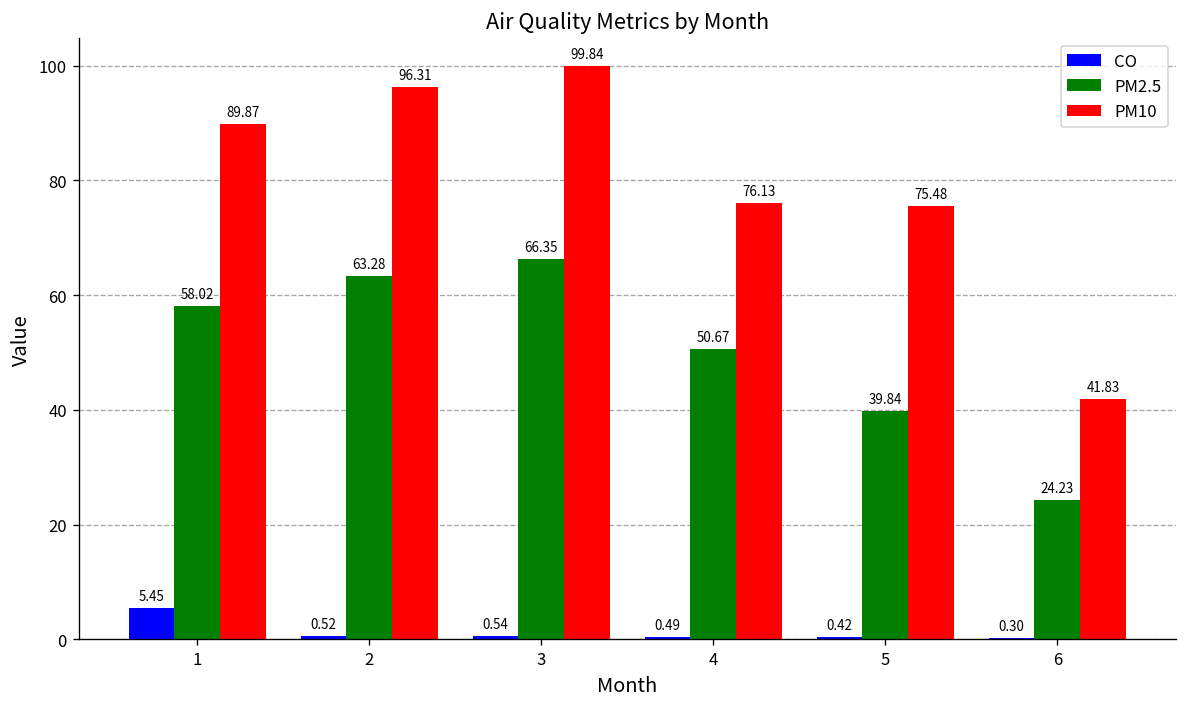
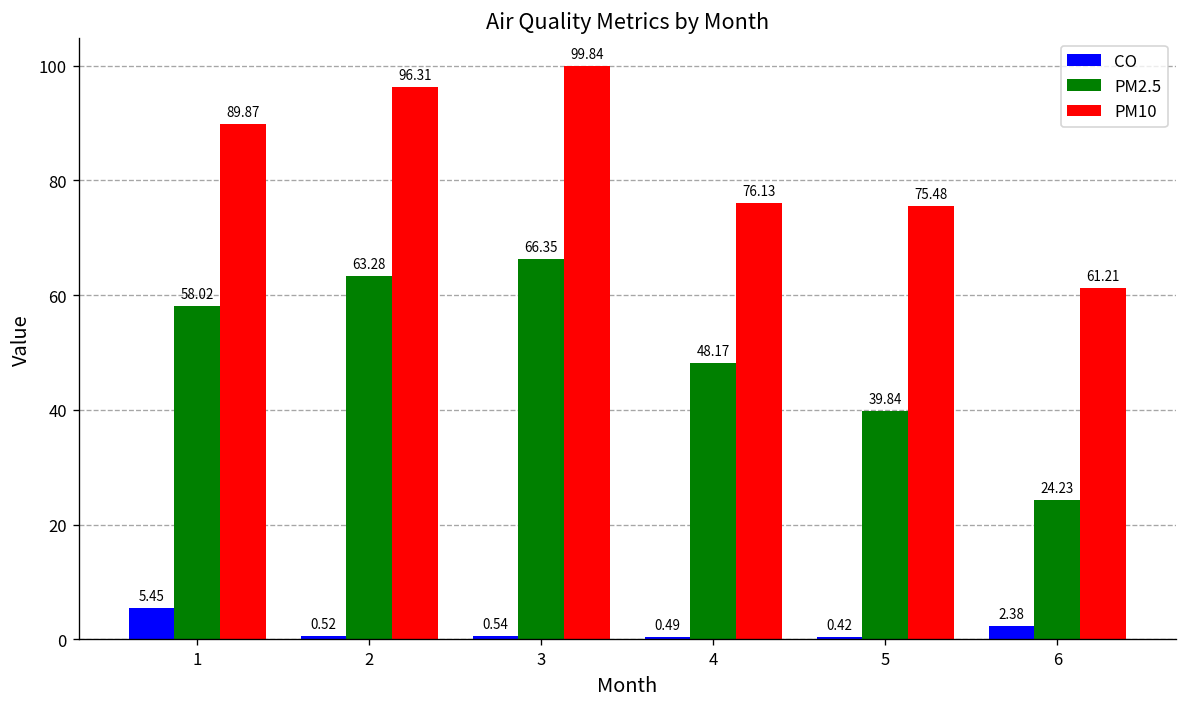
  {
    "CO": {
      "1": 5.45,
      "2": 0.52,
      "3": 0.54,
      "4": 0.49,
      "5": 0.42,
-     "6": 0.30
+     "6": 2.38
    },
    "PM2.5": {
      "1": 58.02,
      "2": 63.28,
      "3": 66.35,
-     "4": 50.67,
+     "4": 48.17,
      "5": 39.84,
      "6": 24.23
    },
    "PM10": {
      "1": 89.87,
      "2": 96.31,
      "3": 99.84,
      "4": 76.13,
      "5": 75.48,
-     "6": 41.83
+     "6": 61.21
    }
  }
